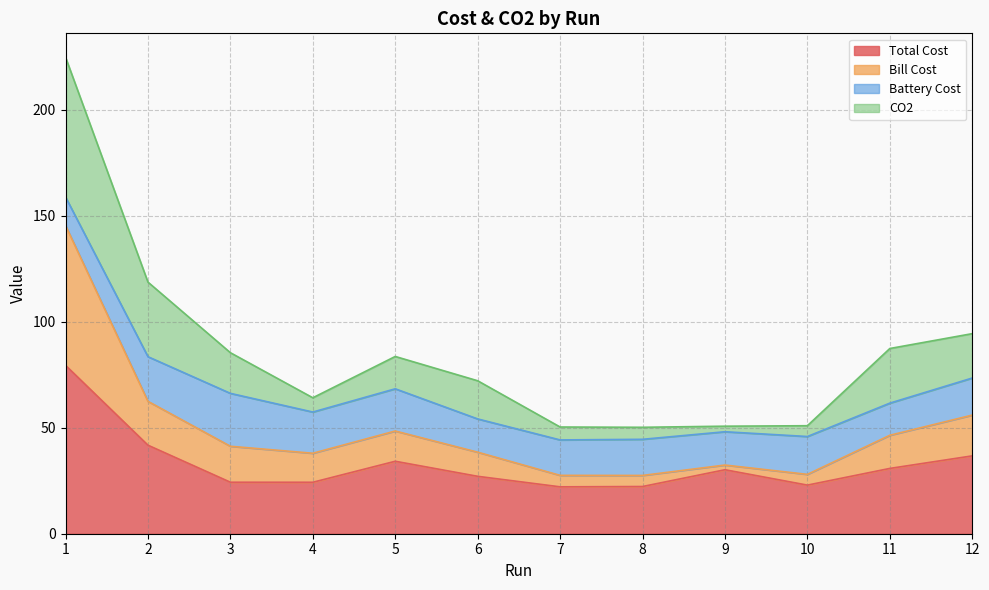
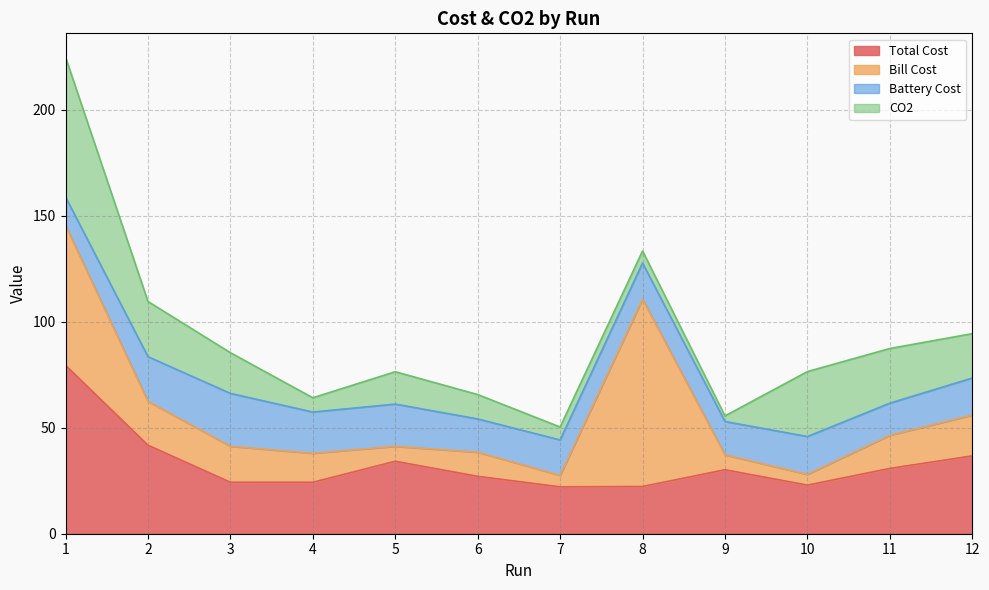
  {
    "Total Cost": {
      "1": 79,
      "2": 42,
      "3": 24,
      "4": 24,
      "5": 34,
      "6": 27,
      "7": 22,
      "8": 22,
      "9": 30,
      "10": 23,
      "11": 31,
      "12": 37
    },
    "Bill Cost": {
      "1": 66,
      "2": 21,
      "3": 17,
      "4": 14,
-     "5": 14,
+     "5": 7,
      "6": 11,
      "7": 5,
-     "8": 5,
-     "9": 2,
+     "8": 88,
+     "9": 7,
      "10": 5,
      "11": 16,
      "12": 19
    },
    "Battery Cost": {
      "1": 13,
      "2": 21,
      "3": 25,
      "4": 19,
      "5": 20,
      "6": 16,
      "7": 17,
      "8": 17,
      "9": 16,
      "10": 18,
      "11": 15,
      "12": 17
    },
    "CO2": {
      "1": 66,
-     "2": 35,
+     "2": 26,
      "3": 19,
      "4": 7,
      "5": 15,
-     "6": 18,
+     "6": 11,
      "7": 6,
      "8": 6,
      "9": 3,
-     "10": 5,
+     "10": 31,
      "11": 26,
      "12": 21
    }
  }
